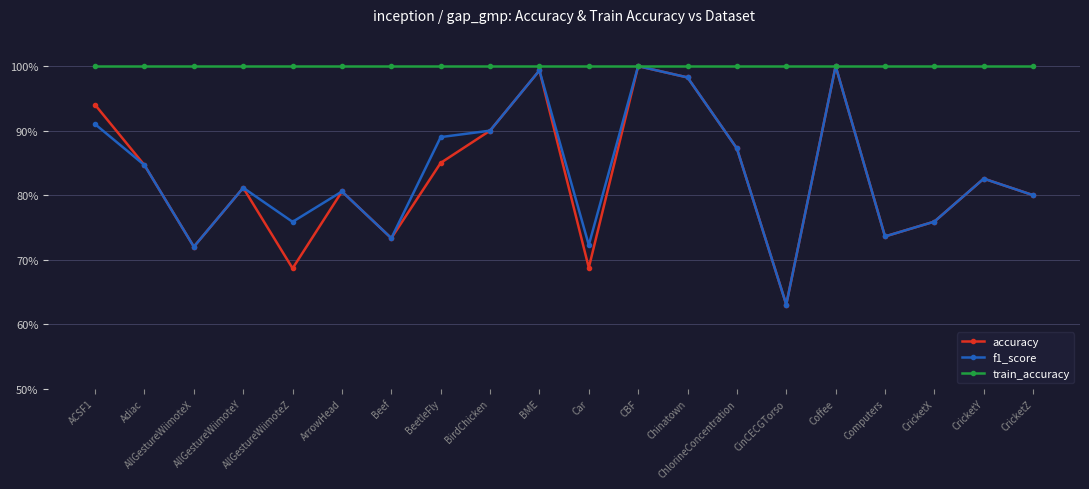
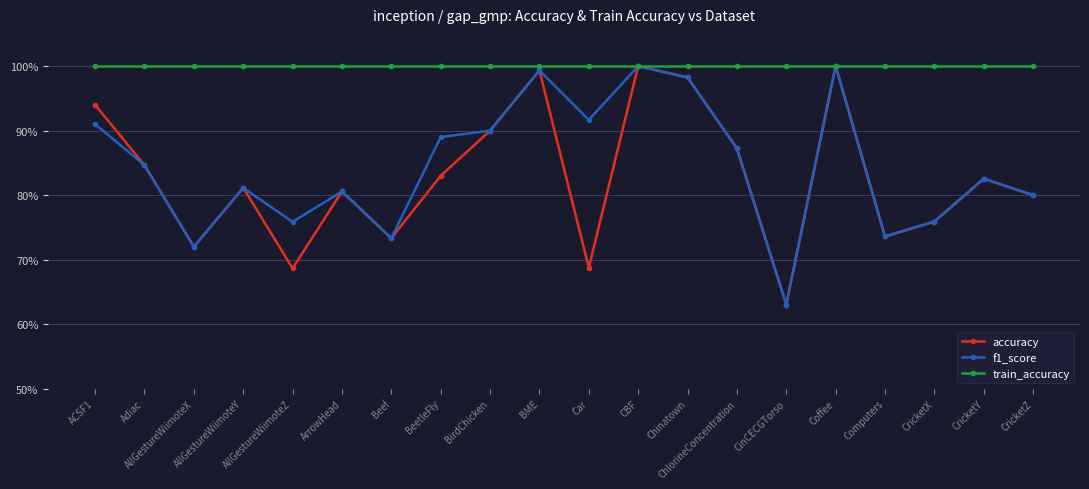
  {
    "accuracy": {
      "ACSF1": "94%",
      "AllGestureWiimoteZ": "69%",
-     "BeetleFly": "85%",
+     "BeetleFly": "83%",
      "Car": "69%"
    },
    "f1_score": {
      "ACSF1": "91%",
      "AllGestureWiimoteZ": "76%",
      "BeetleFly": "89%",
-     "Car": "72%"
+     "Car": "92%"
    },
    "train_accuracy": {
      "ACSF1": "100%",
      "Adiac": "100%",
      "AllGestureWiimoteX": "100%",
      "AllGestureWiimoteY": "100%",
      "AllGestureWiimoteZ": "100%",
      "ArrowHead": "100%",
      "Beef": "100%",
      "BeetleFly": "100%",
      "BirdChicken": "100%",
      "BME": "100%",
      "Car": "100%",
      "Chinatown": "100%",
      "ChlorineConcentration": "100%",
      "CinCECGTorso": "100%",
      "Computers": "100%",
      "CricketX": "100%",
      "CricketY": "100%",
      "CricketZ": "100%"
    }
  }
